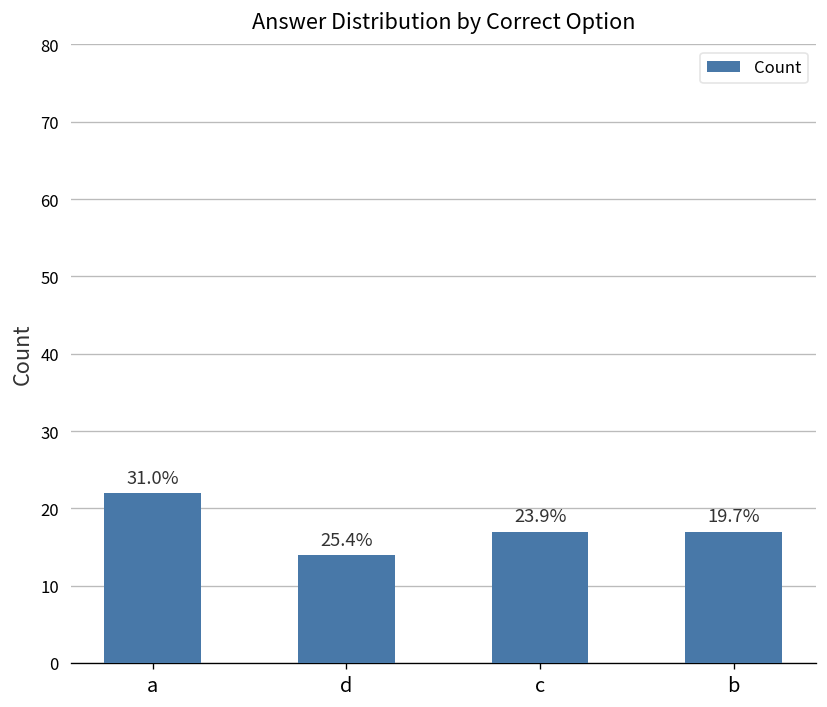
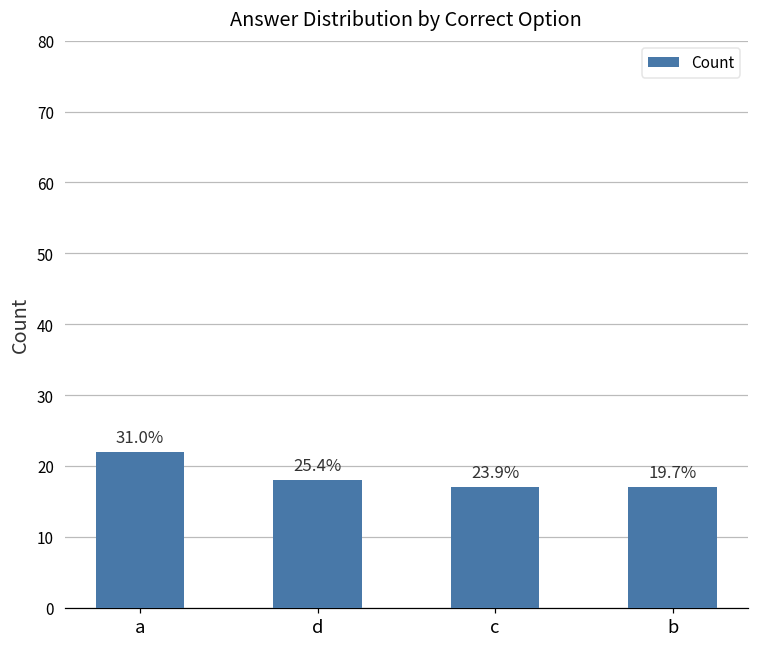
  {
-   "d": 14
+   "d": 18
  }
